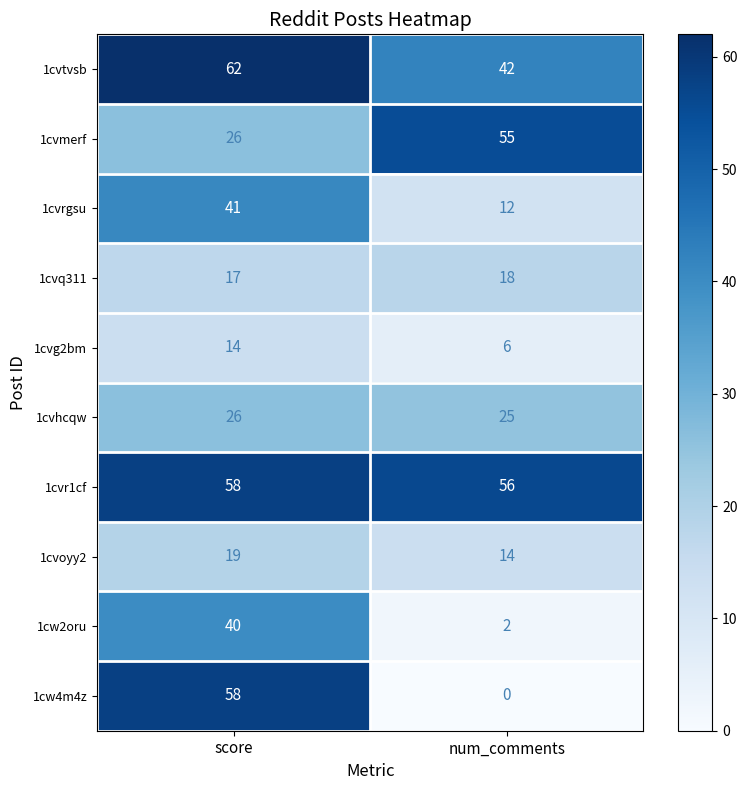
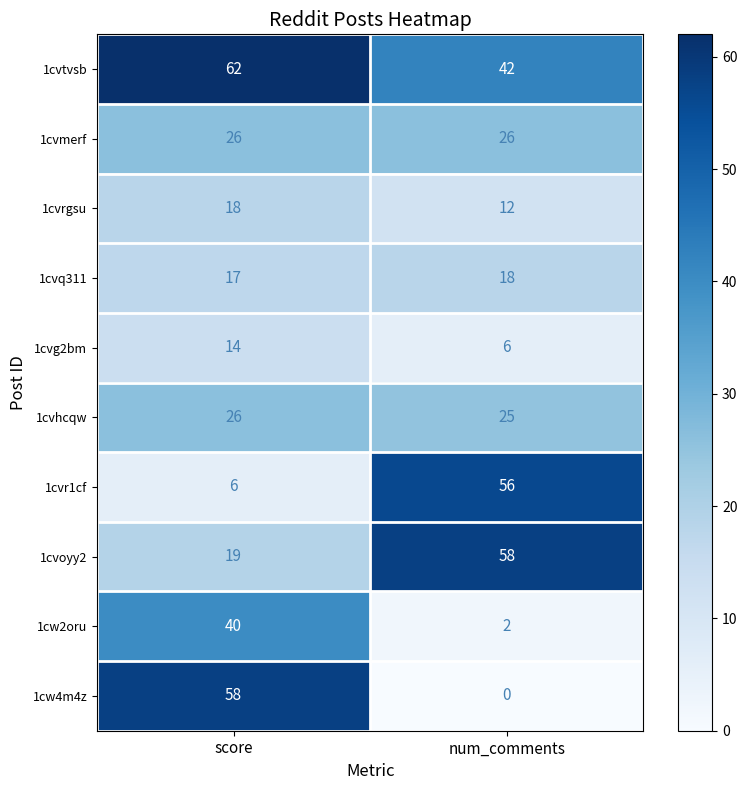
  {
    "1cvtvsb": {
      "score": 62,
      "num_comments": 42
    },
    "1cvmerf": {
      "score": 26,
-     "num_comments": 55
+     "num_comments": 26
    },
    "1cvrgsu": {
-     "score": 41,
+     "score": 18,
      "num_comments": 12
    },
    "1cvq311": {
      "score": 17,
      "num_comments": 18
    },
    "1cvg2bm": {
      "score": 14,
      "num_comments": 6
    },
    "1cvhcqw": {
      "score": 26,
      "num_comments": 25
    },
    "1cvr1cf": {
-     "score": 58,
+     "score": 6,
      "num_comments": 56
    },
    "1cvoyy2": {
      "score": 19,
-     "num_comments": 14
+     "num_comments": 58
    },
    "1cw2oru": {
      "score": 40,
      "num_comments": 2
    },
    "1cw4m4z": {
      "score": 58,
      "num_comments": 0
    }
  }
